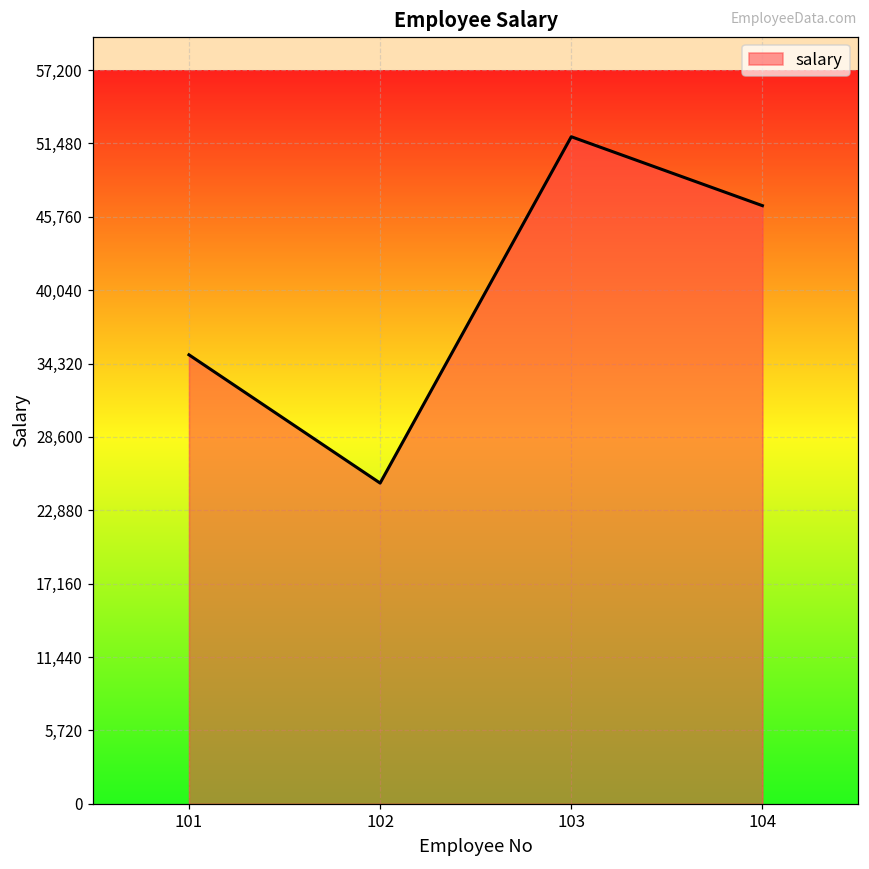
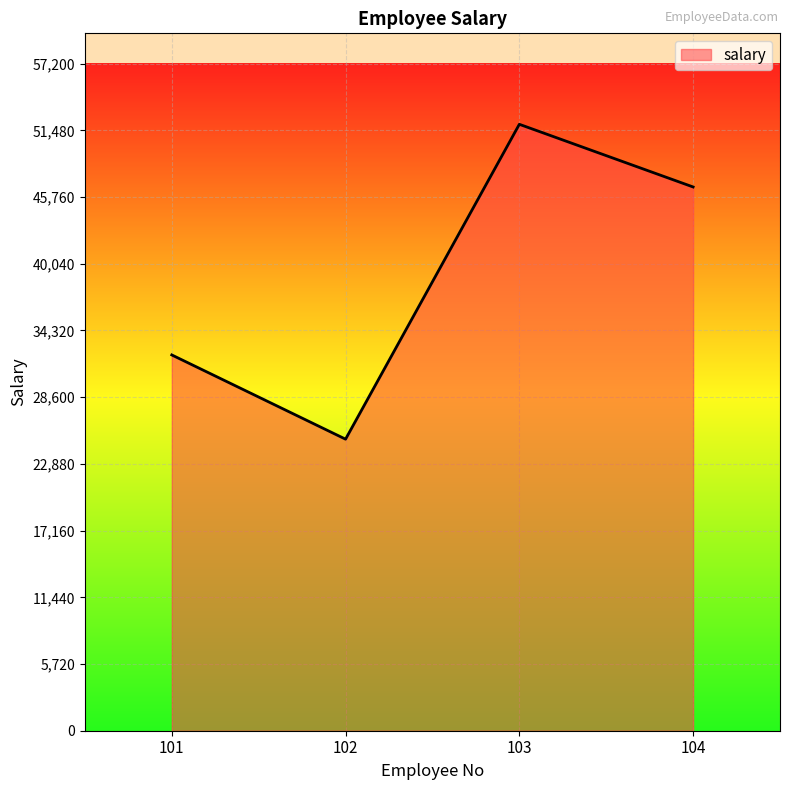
  {
-   "101": "35,000",
+   "101": "32,200",
    "102": "25,000",
    "103": "52,000",
    "104": "46,600"
  }
